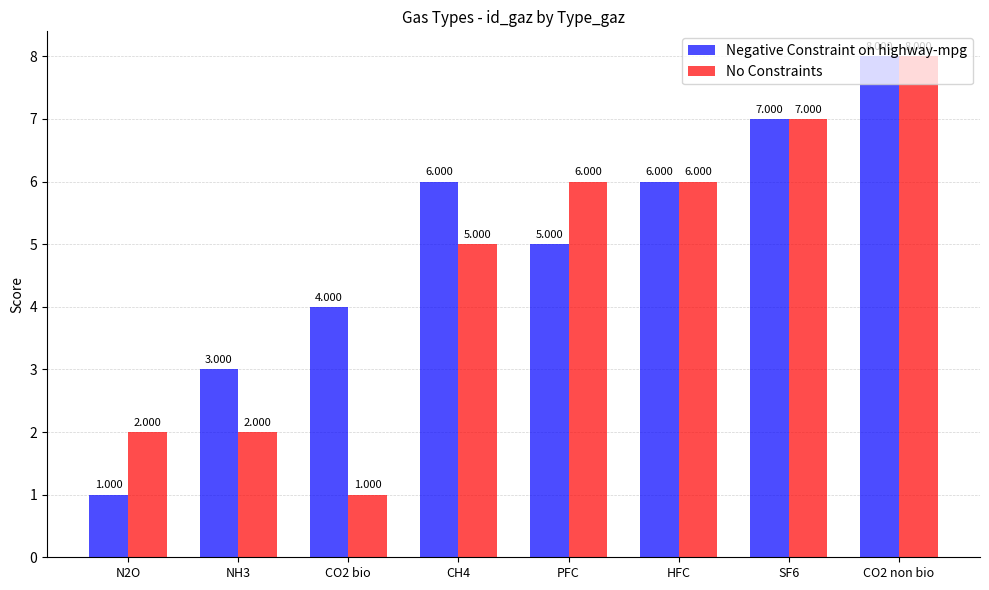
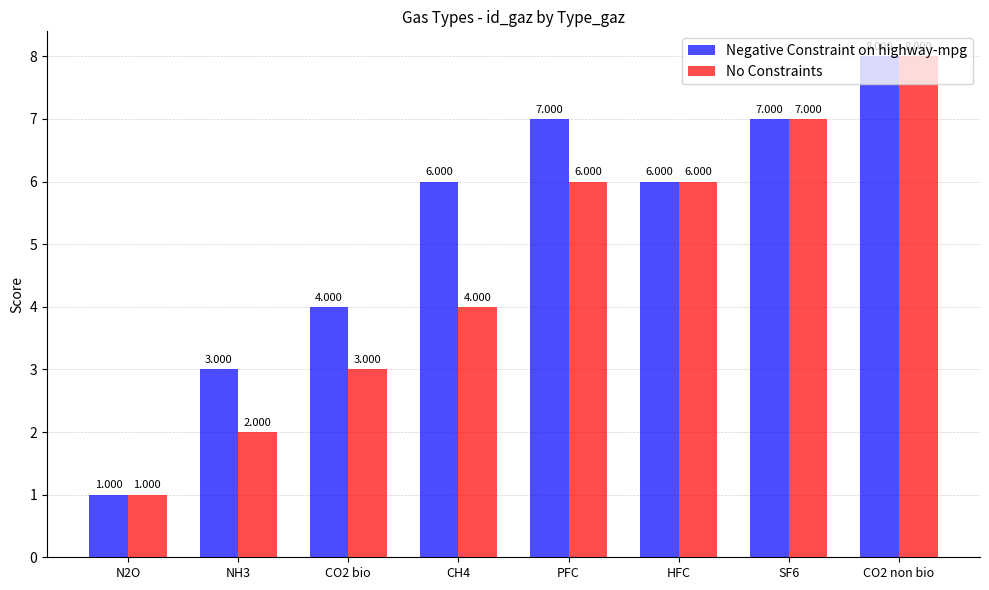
  {
    "Negative Constraint on highway-mpg": {
      "N2O": 1.000,
      "NH3": 3.000,
      "CO2 bio": 4.000,
      "CH4": 6.000,
-     "PFC": 5.000,
+     "PFC": 7.000,
      "HFC": 6.000,
      "SF6": 7.000
    },
    "No Constraints": {
-     "N2O": 2.000,
+     "N2O": 1.000,
      "NH3": 2.000,
-     "CO2 bio": 1.000,
-     "CH4": 5.000,
+     "CO2 bio": 3.000,
+     "CH4": 4.000,
      "PFC": 6.000,
      "HFC": 6.000,
      "SF6": 7.000
    }
  }
